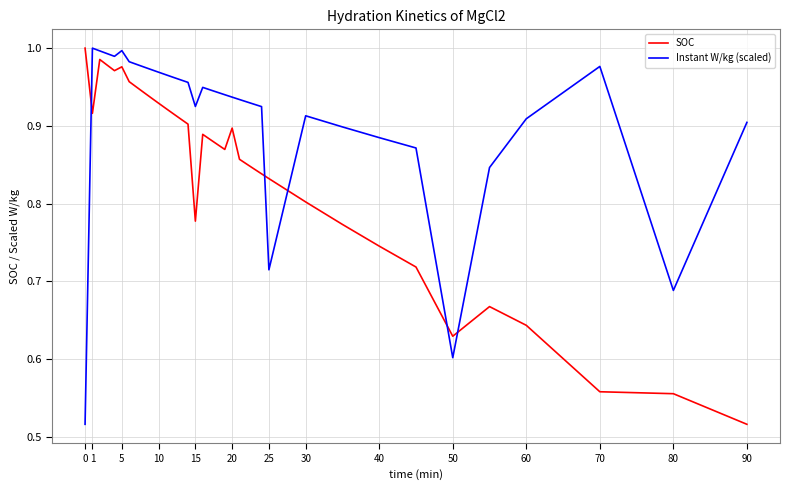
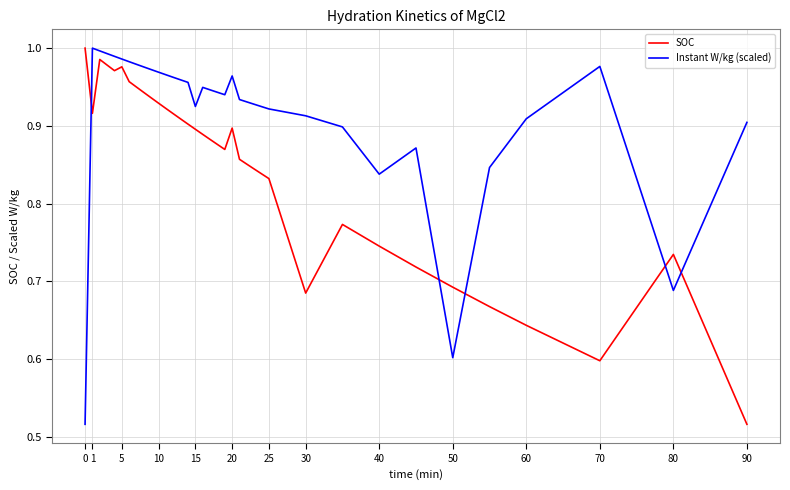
  {
    "SOC": {
      "0": 1.00,
      "1": 0.92,
      "5": 0.98,
      "10": 0.93,
-     "15": 0.78,
+     "15": 0.90,
      "20": 0.90,
      "25": 0.83,
-     "30": 0.80,
+     "30": 0.69,
      "40": 0.75,
-     "50": 0.63,
+     "50": 0.69,
      "60": 0.64,
-     "70": 0.56,
-     "80": 0.56,
+     "70": 0.60,
+     "80": 0.73,
      "90": 0.52
    },
    "Instant W/kg (scaled)": {
      "0": 0.52,
      "1": 1.00,
-     "5": 1.00,
+     "5": 0.99,
      "10": 0.97,
      "15": 0.92,
-     "20": 0.94,
-     "25": 0.71,
+     "20": 0.96,
+     "25": 0.92,
      "30": 0.91,
-     "40": 0.88,
+     "40": 0.84,
      "50": 0.60,
      "60": 0.91,
      "70": 0.98,
      "80": 0.69,
      "90": 0.90
    }
  }
